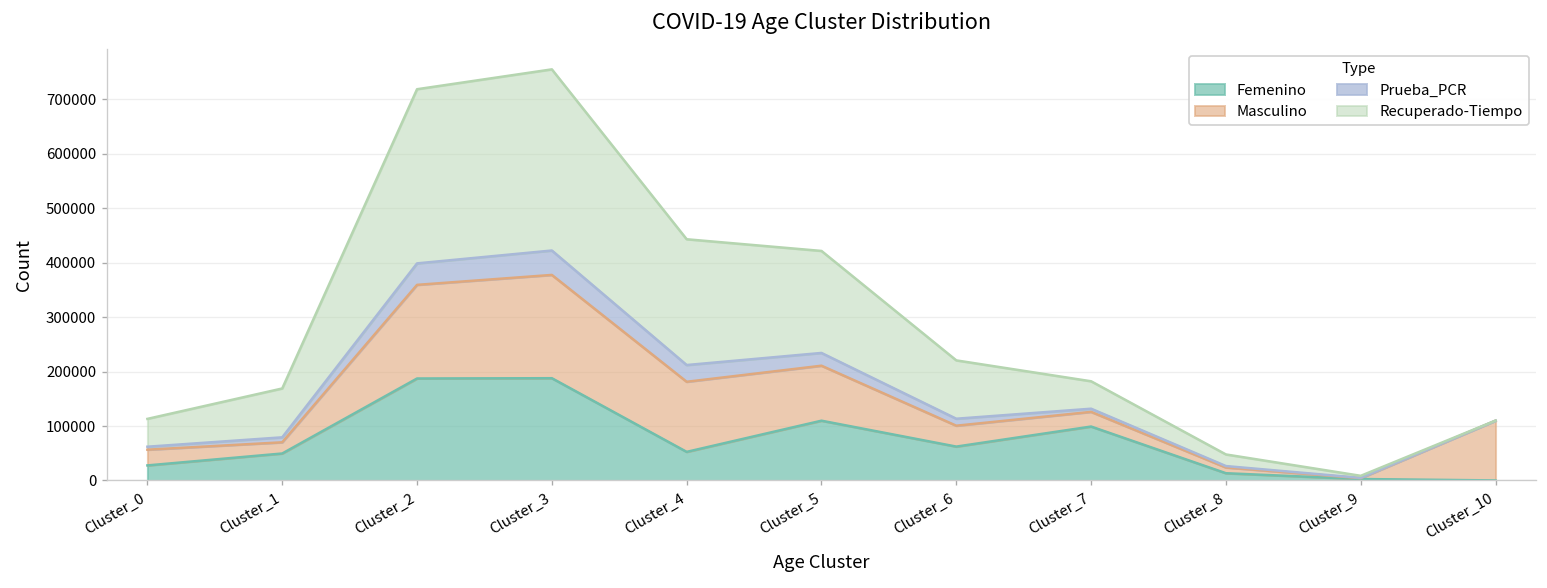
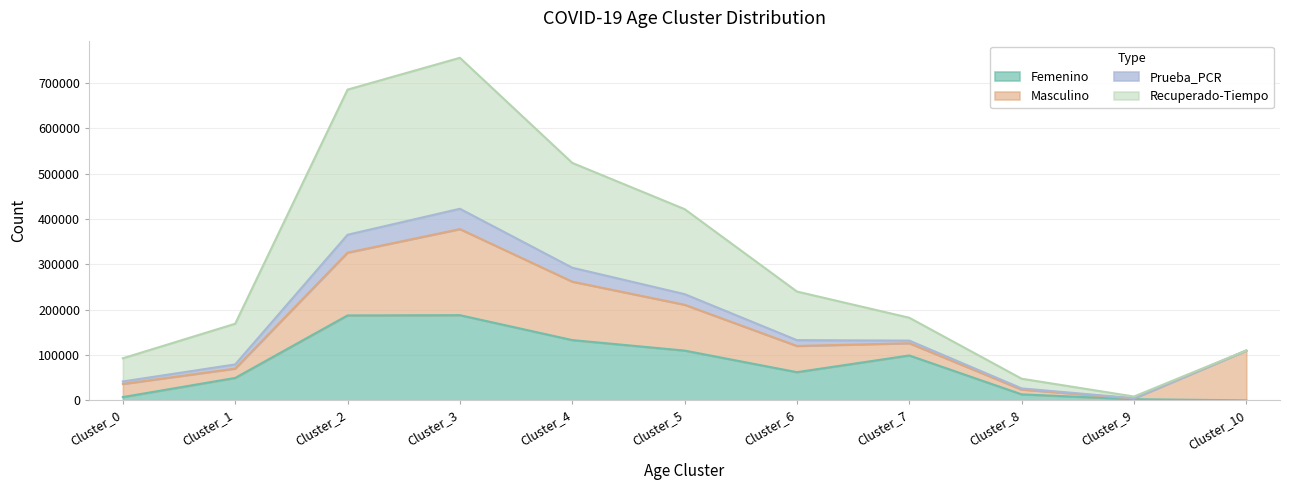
  {
    "Femenino": {
-     "Cluster_0": 30000,
+     "Cluster_0": 10000,
      "Cluster_1": 50000,
      "Cluster_2": 190000,
      "Cluster_3": 190000,
-     "Cluster_4": 50000,
+     "Cluster_4": 130000,
      "Cluster_5": 110000,
      "Cluster_6": 60000,
      "Cluster_7": 100000,
      "Cluster_8": 10000,
      "Cluster_10": 0
    },
    "Masculino": {
      "Cluster_1": 20000,
-     "Cluster_2": 170000,
+     "Cluster_2": 140000,
      "Cluster_3": 190000,
      "Cluster_4": 130000,
      "Cluster_5": 100000,
-     "Cluster_6": 40000,
+     "Cluster_6": 60000,
      "Cluster_7": 30000
    }
  }
